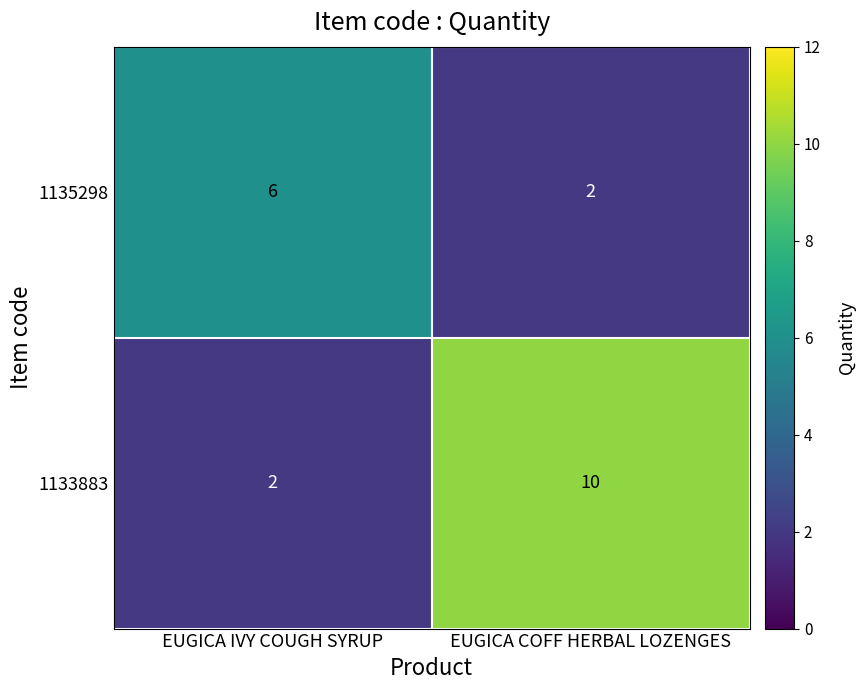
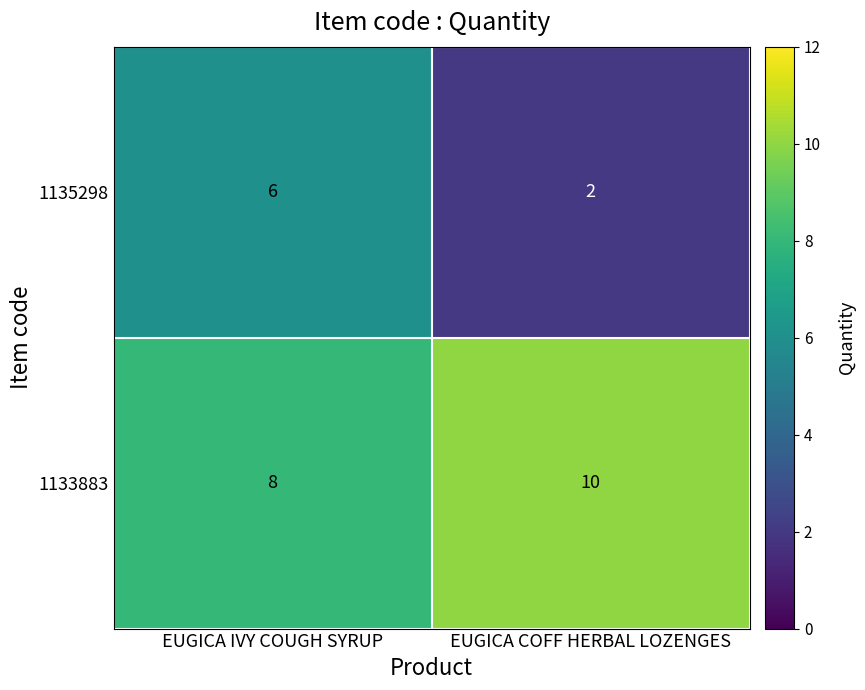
  {
    "1135298": {
      "EUGICA IVY COUGH SYRUP": 6,
      "EUGICA COFF HERBAL LOZENGES": 2
    },
    "1133883": {
-     "EUGICA IVY COUGH SYRUP": 2,
+     "EUGICA IVY COUGH SYRUP": 8,
      "EUGICA COFF HERBAL LOZENGES": 10
    }
  }
